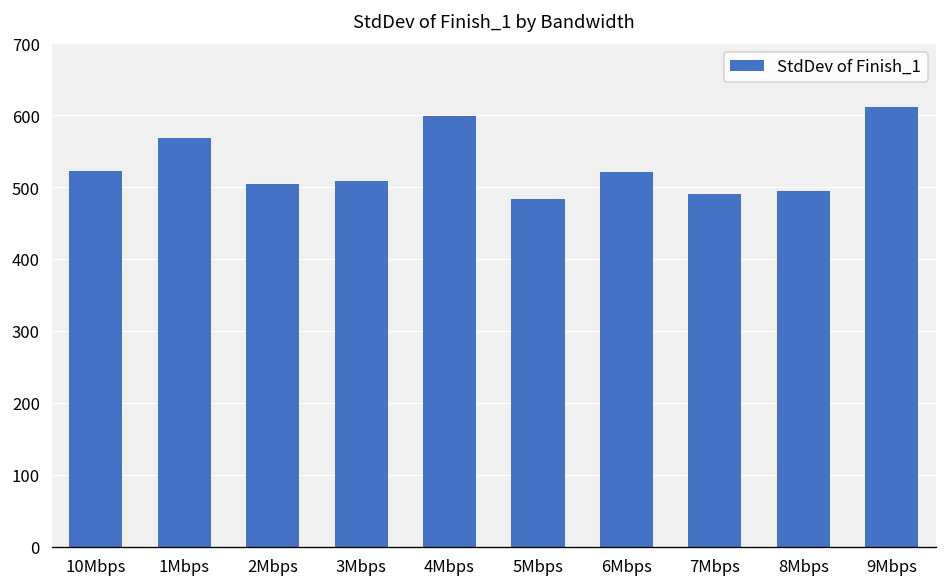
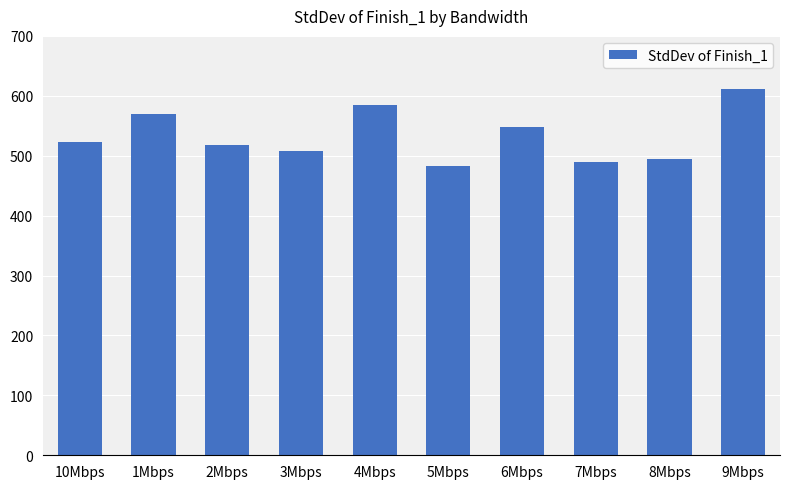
  {
    "10Mbps": 520,
    "1Mbps": 570,
-   "2Mbps": 500,
+   "2Mbps": 520,
    "3Mbps": 510,
-   "4Mbps": 600,
+   "4Mbps": 590,
    "5Mbps": 480,
-   "6Mbps": 520,
+   "6Mbps": 550,
    "7Mbps": 490,
    "8Mbps": 490,
    "9Mbps": 610
  }
